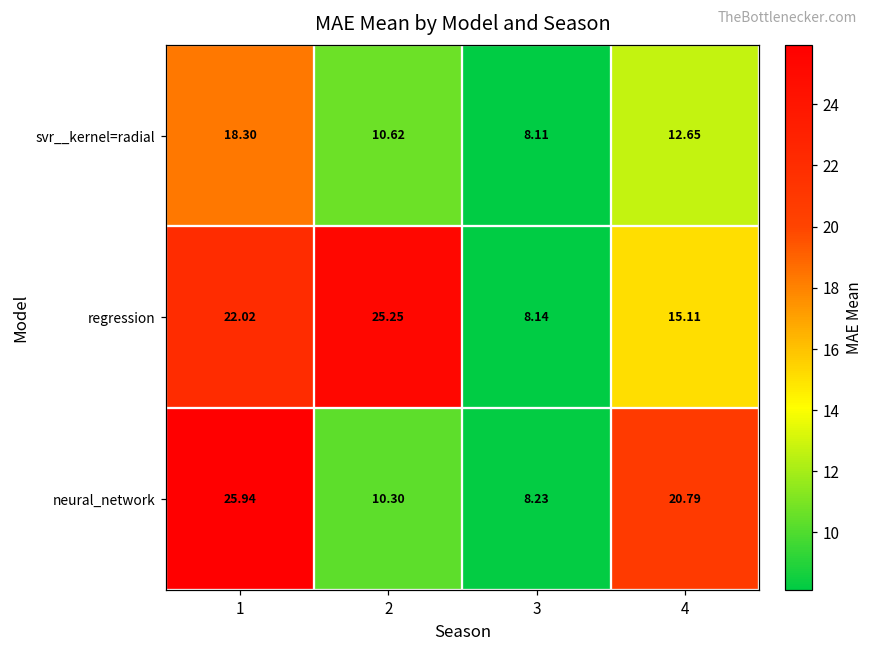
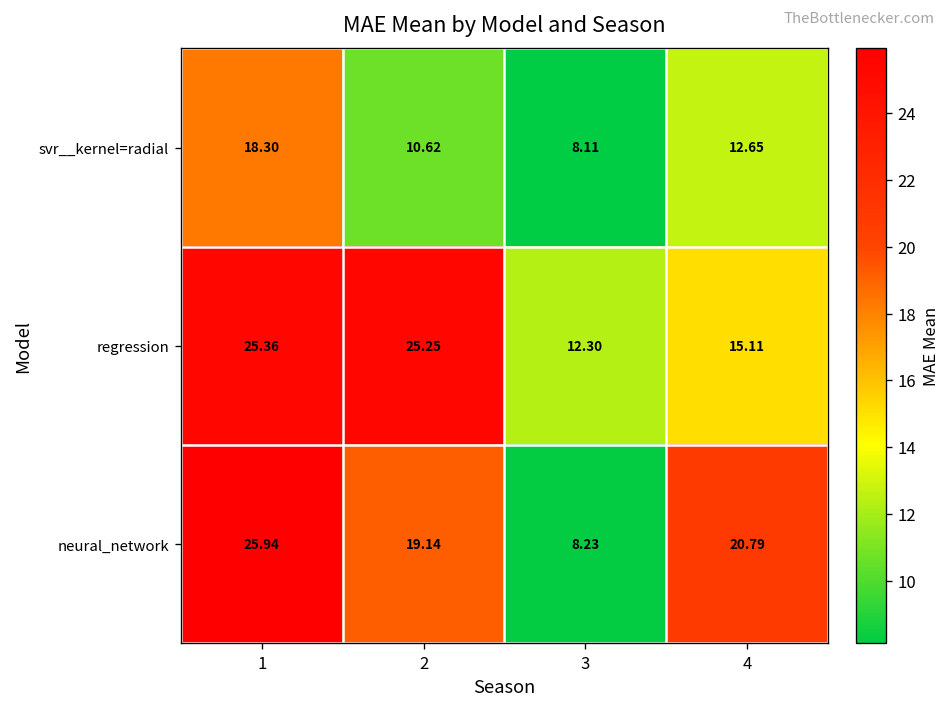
  {
    "svr__kernel=radial": {
      "1": 18.30,
      "2": 10.62,
      "3": 8.11,
      "4": 12.65
    },
    "regression": {
-     "1": 22.02,
+     "1": 25.36,
      "2": 25.25,
-     "3": 8.14,
+     "3": 12.30,
      "4": 15.11
    },
    "neural_network": {
      "1": 25.94,
-     "2": 10.30,
+     "2": 19.14,
      "3": 8.23,
      "4": 20.79
    }
  }
